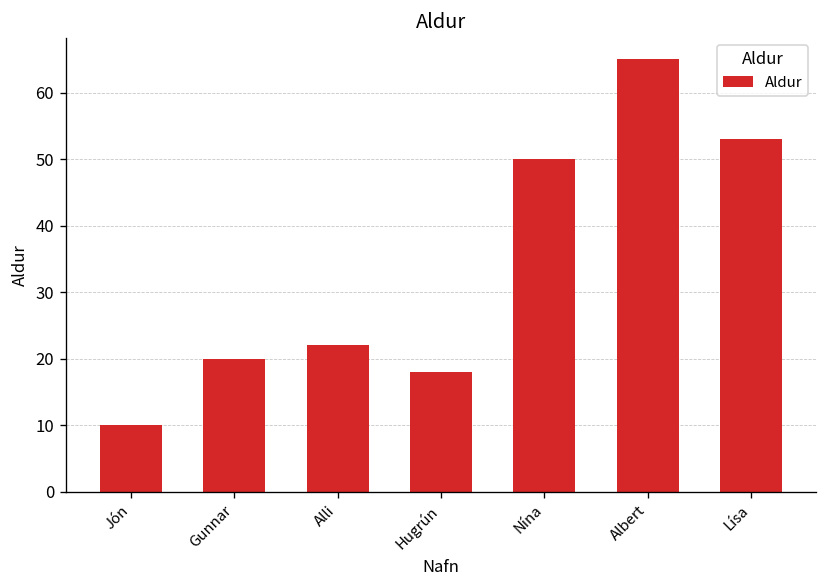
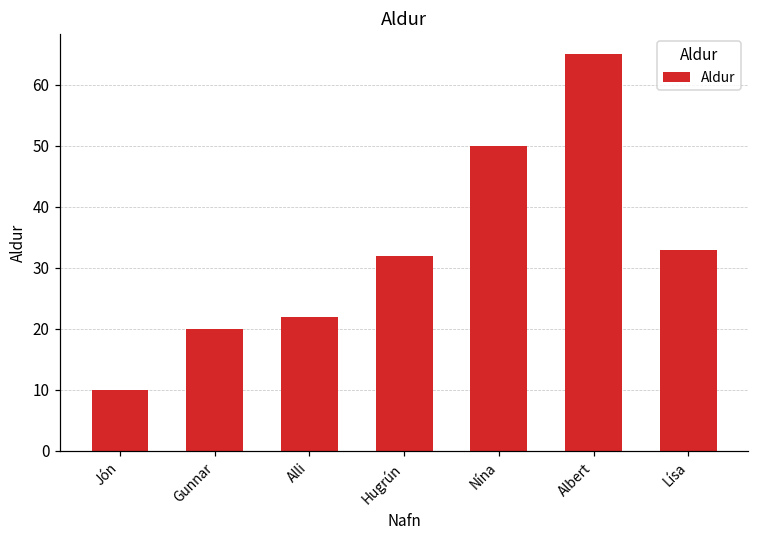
  {
    "Jón": 10,
    "Gunnar": 20,
    "Alli": 22,
-   "Hugrún": 18,
+   "Hugrún": 32,
    "Nína": 50,
    "Albert": 65,
-   "Lísa": 53
+   "Lísa": 33
  }
